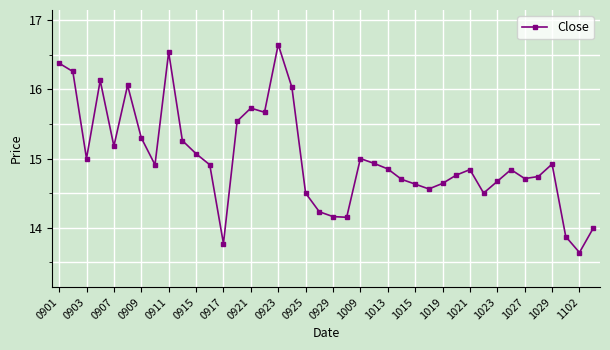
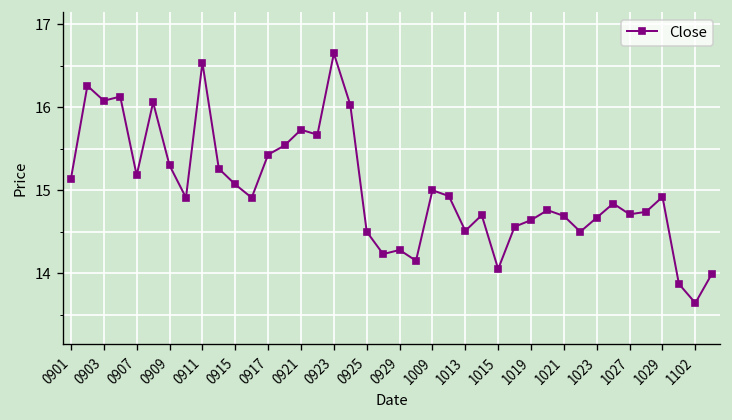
  {
-   "0901": 16.4,
-   "0903": 15.0,
+   "0901": 15.1,
+   "0903": 16.1,
    "0907": 15.2,
    "0909": 15.3,
    "0911": 16.5,
    "0915": 15.1,
-   "0917": 13.8,
+   "0917": 15.4,
    "0921": 15.7,
    "0923": 16.7,
    "0925": 14.5,
-   "0929": 14.2,
+   "0929": 14.3,
    "1009": 15.0,
-   "1013": 14.9,
-   "1015": 14.6,
+   "1013": 14.5,
+   "1015": 14.1,
    "1019": 14.6,
-   "1021": 14.8,
+   "1021": 14.7,
    "1023": 14.7,
    "1027": 14.7,
    "1029": 14.9,
    "1102": 13.6
  }
